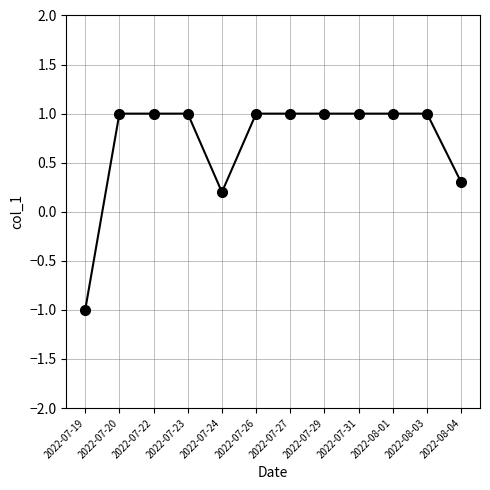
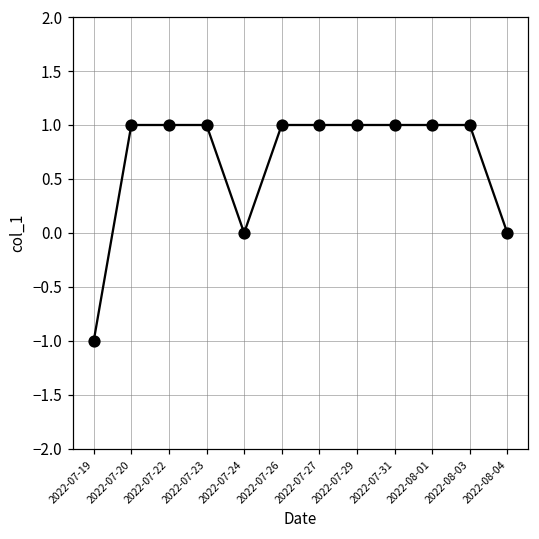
  {
    "2022-07-19": -1.0,
    "2022-07-20": 1.0,
    "2022-07-22": 1.0,
    "2022-07-23": 1.0,
-   "2022-07-24": 0.2,
+   "2022-07-24": 0.0,
    "2022-07-26": 1.0,
    "2022-07-27": 1.0,
    "2022-07-29": 1.0,
    "2022-07-31": 1.0,
    "2022-08-01": 1.0,
    "2022-08-03": 1.0,
-   "2022-08-04": 0.3
+   "2022-08-04": 0.0
  }
